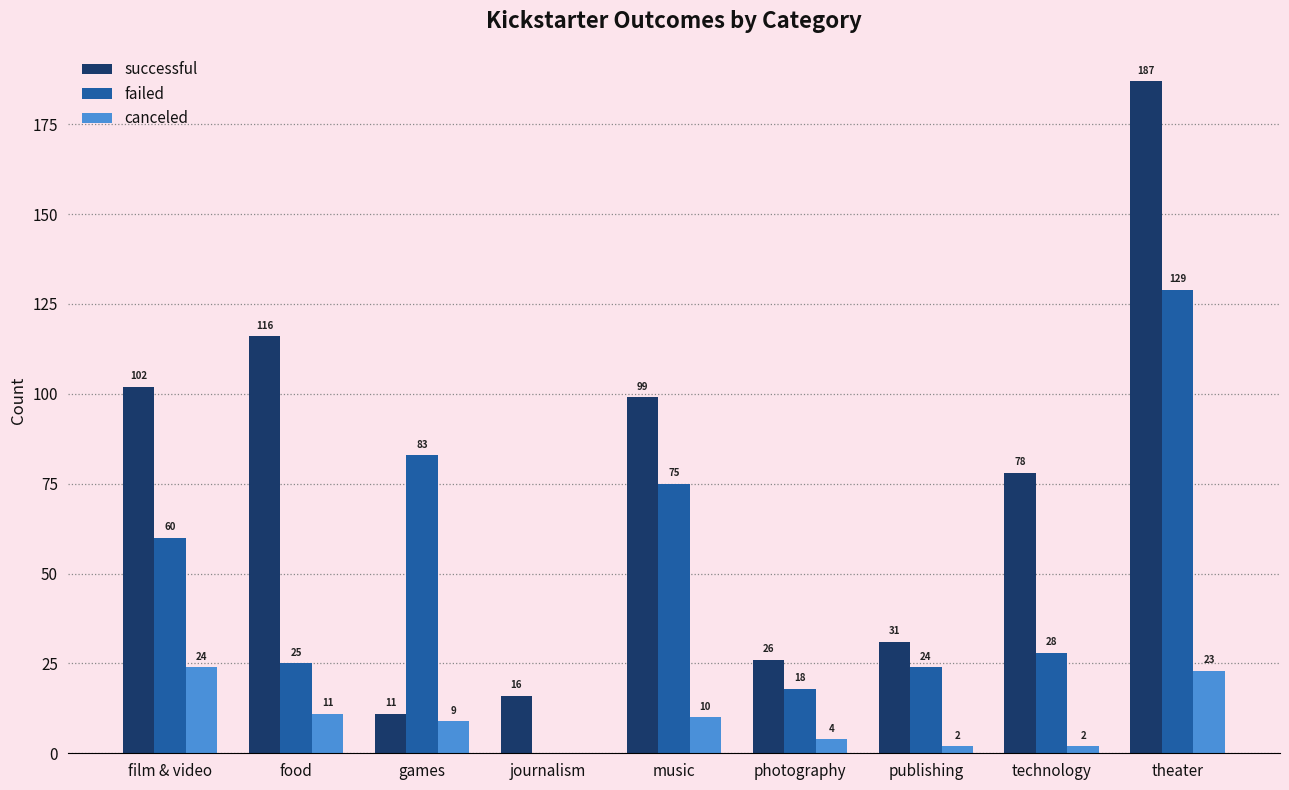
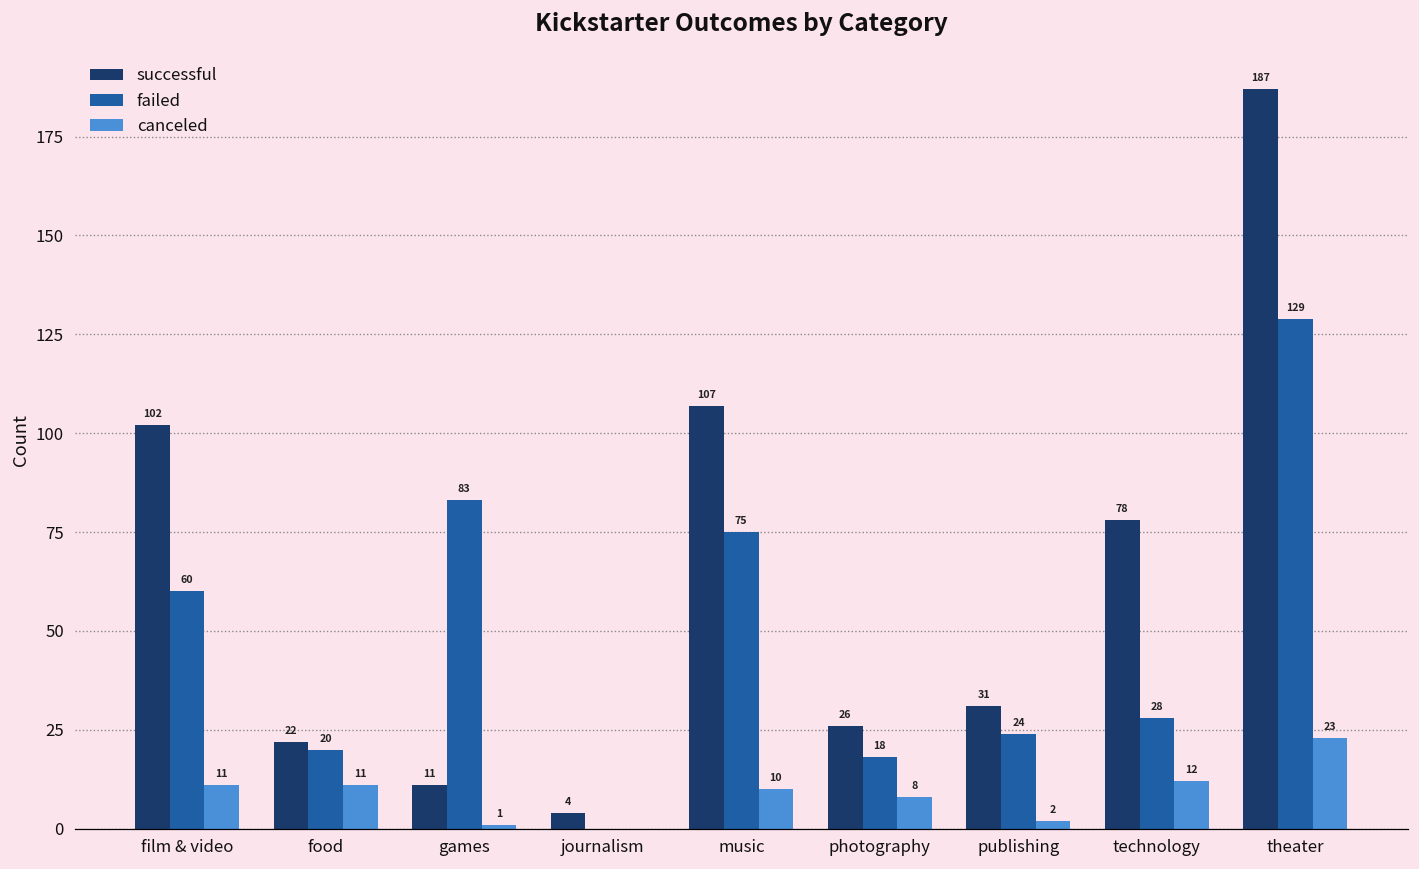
  {
    "successful": {
      "film & video": 102,
-     "food": 116,
+     "food": 22,
      "games": 11,
-     "journalism": 16,
-     "music": 99,
+     "journalism": 4,
+     "music": 107,
      "photography": 26,
      "publishing": 31,
      "technology": 78,
      "theater": 187
    },
    "failed": {
      "film & video": 60,
-     "food": 25,
+     "food": 20,
      "games": 83,
      "music": 75,
      "photography": 18,
      "publishing": 24,
      "technology": 28,
      "theater": 129
    },
    "canceled": {
-     "film & video": 24,
+     "film & video": 11,
      "food": 11,
-     "games": 9,
+     "games": 1,
      "music": 10,
-     "photography": 4,
+     "photography": 8,
      "publishing": 2,
-     "technology": 2,
+     "technology": 12,
      "theater": 23
    }
  }
